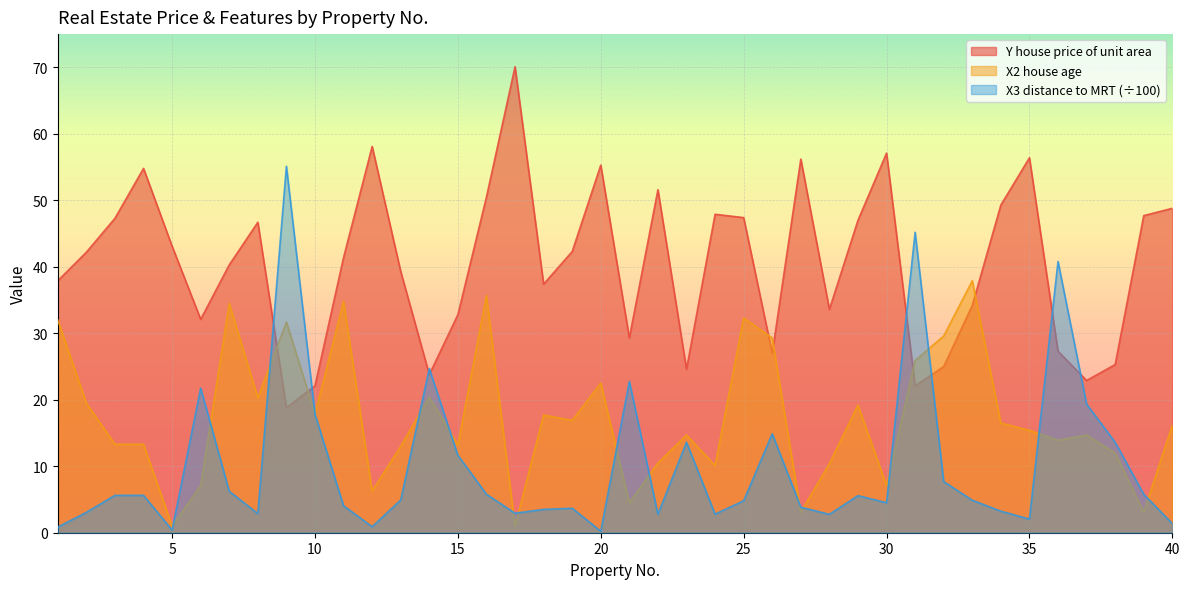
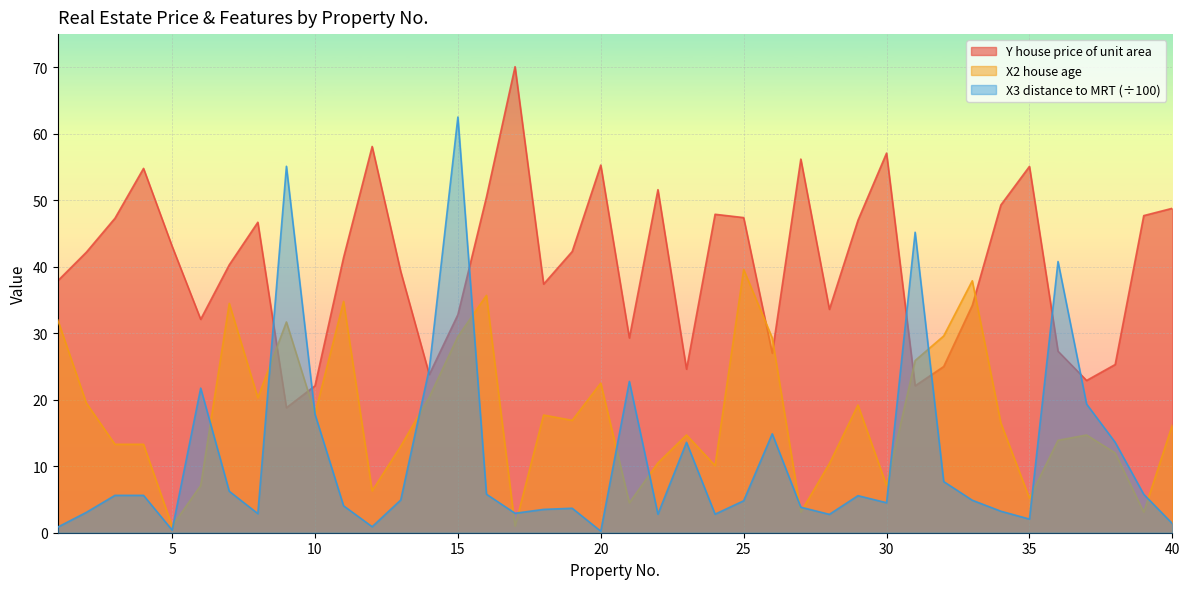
  {
    "Y house price of unit area": {
      "5": 43,
      "10": 22,
      "15": 33,
      "20": 55,
      "25": 47,
      "30": 57,
-     "35": 56,
+     "35": 55,
      "40": 49
    },
    "X2 house age": {
      "5": 1,
-     "15": 13,
+     "15": 30,
      "20": 23,
-     "25": 32,
+     "25": 40,
      "30": 7,
-     "35": 15,
+     "35": 5,
      "40": 16
    },
    "X3 distance to MRT (÷100)": {
      "5": 0,
-     "15": 12,
+     "15": 63,
      "20": 0,
      "25": 5,
      "30": 5,
      "35": 2,
      "40": 1
    }
  }
